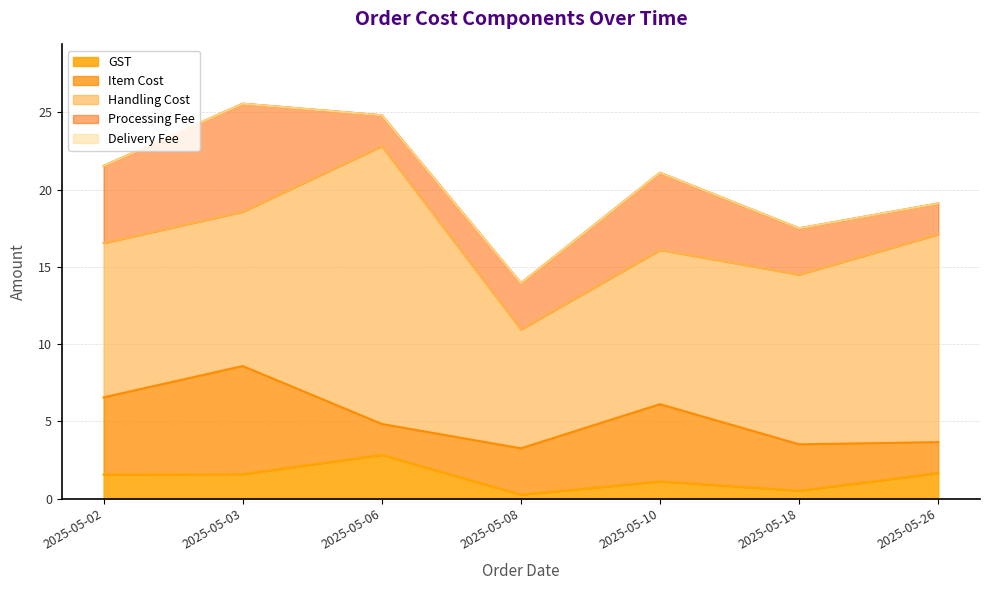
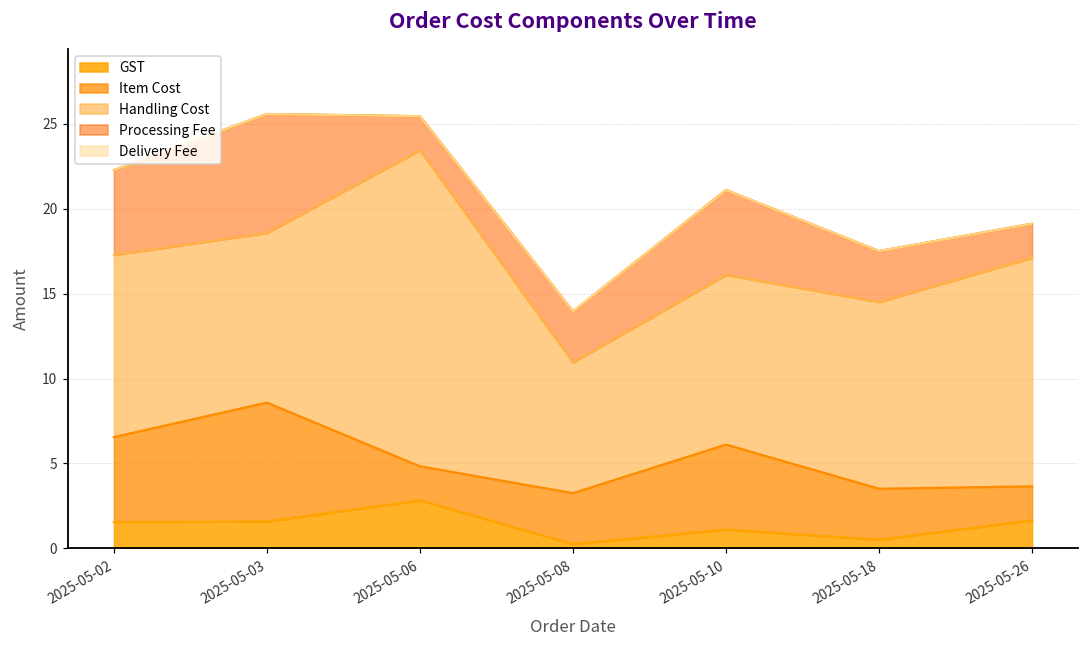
  {
    "Handling Cost": {
-     "2025-05-02": 10.0,
+     "2025-05-02": 10.7,
      "2025-05-03": 10.0,
-     "2025-05-06": 18.0,
+     "2025-05-06": 18.6,
      "2025-05-08": 7.7,
      "2025-05-10": 10.0,
      "2025-05-18": 11.0,
      "2025-05-26": 13.5
    }
  }
